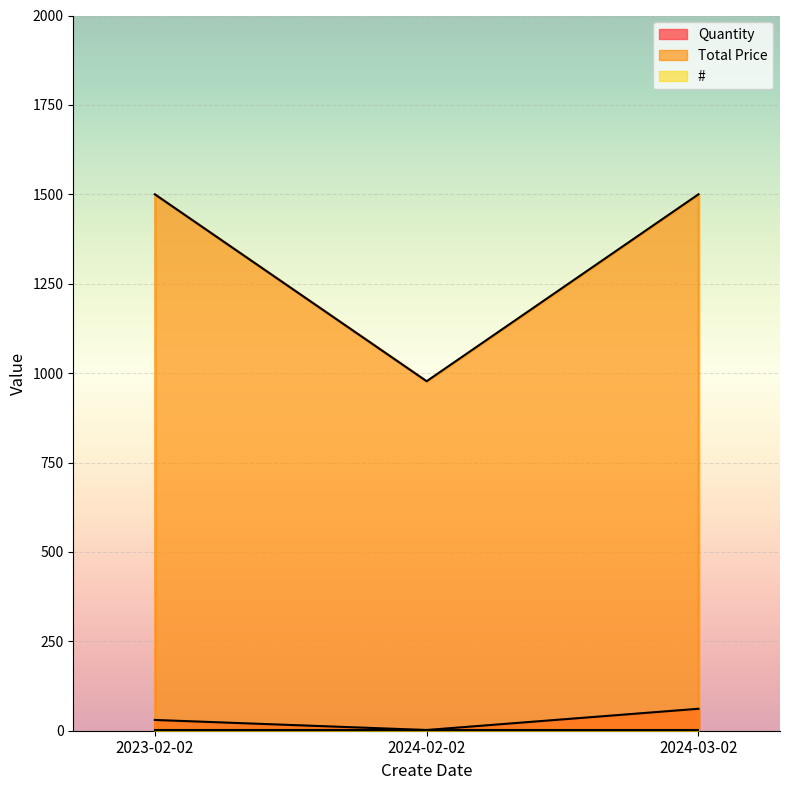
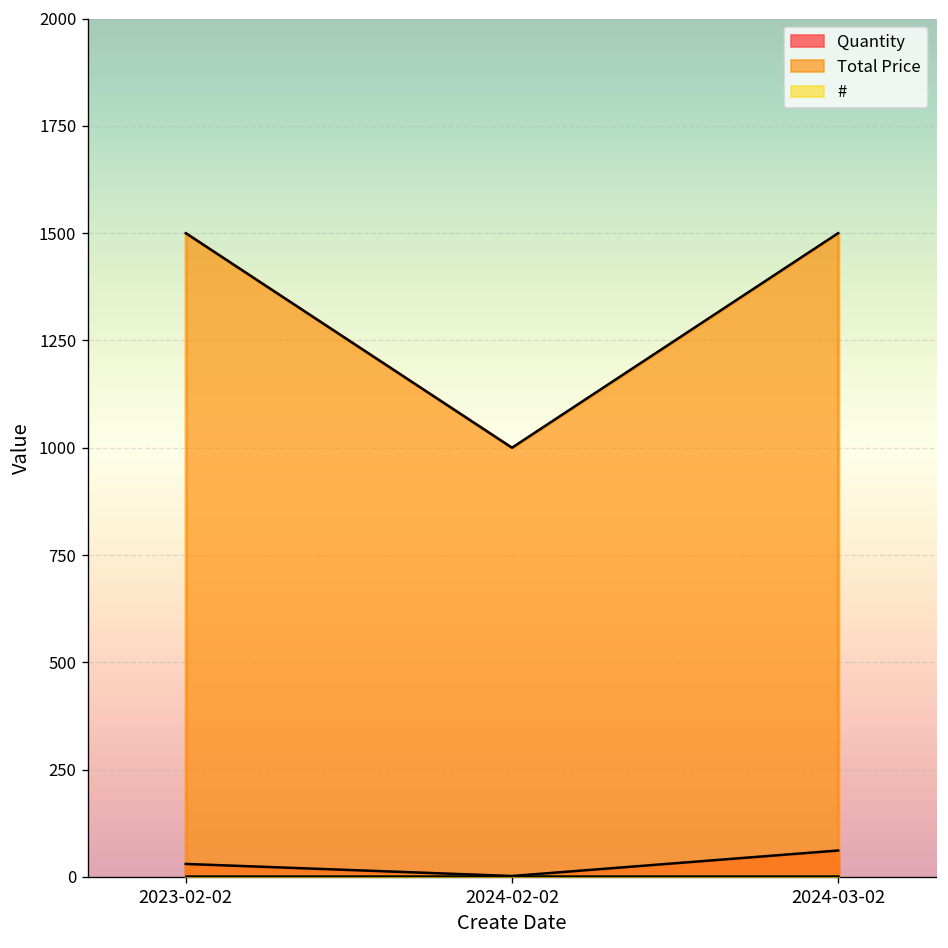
  {
    "Quantity": {
      "2023-02-02": 30,
      "2024-03-02": 60
    },
    "Total Price": {
      "2023-02-02": 1500,
-     "2024-02-02": 980,
+     "2024-02-02": 1000,
      "2024-03-02": 1500
    },
    "#": {
      "2023-02-02": 0,
      "2024-03-02": 0
    }
  }
